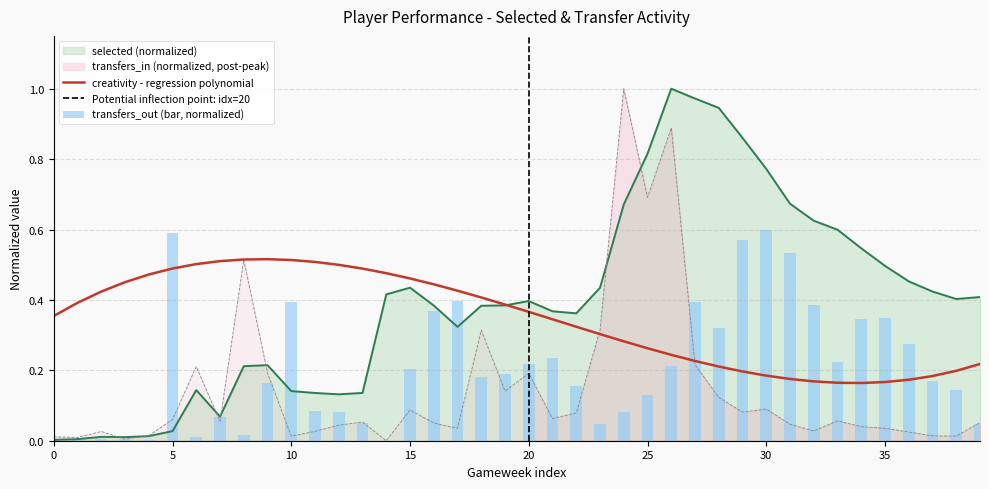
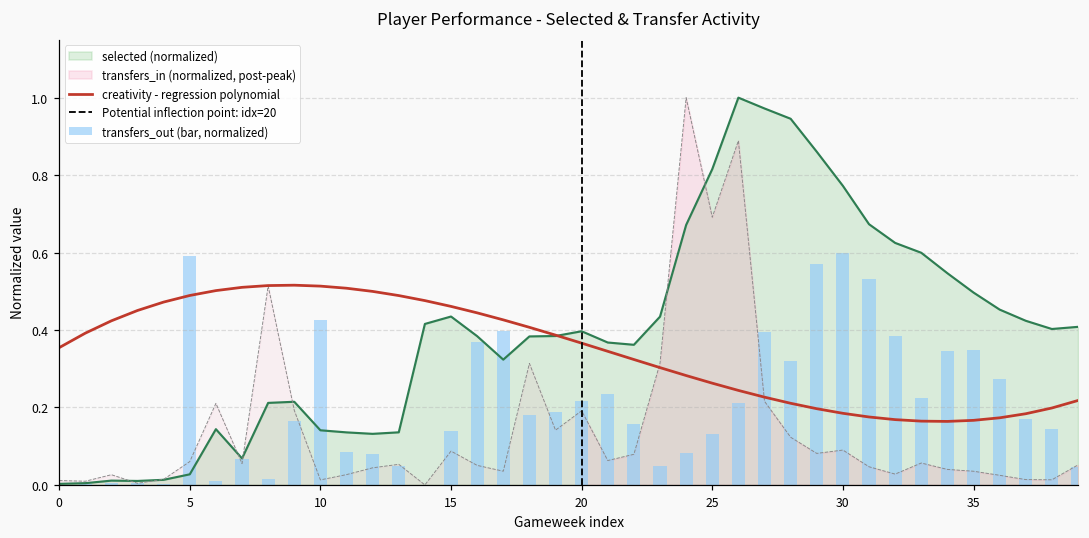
  {
    "transfers_out (bar, normalized)": {
      "5": 0.59,
-     "10": 0.39,
-     "15": 0.20,
+     "10": 0.43,
+     "15": 0.14,
      "20": 0.22,
      "25": 0.13,
      "30": 0.60,
      "35": 0.35
    },
    "creativity - regression polynomial": {
      "0": 0.35,
      "5": 0.49,
      "10": 0.51,
      "15": 0.46,
      "20": 0.37,
      "25": 0.26,
      "30": 0.18,
      "35": 0.17
    }
  }
